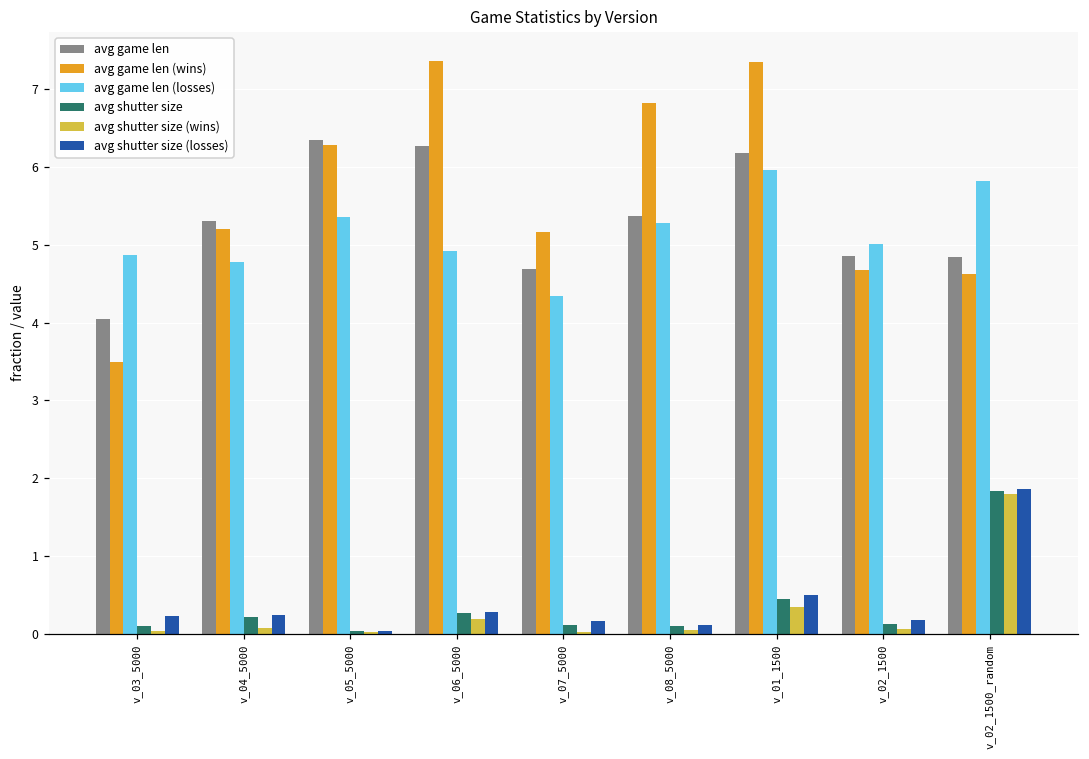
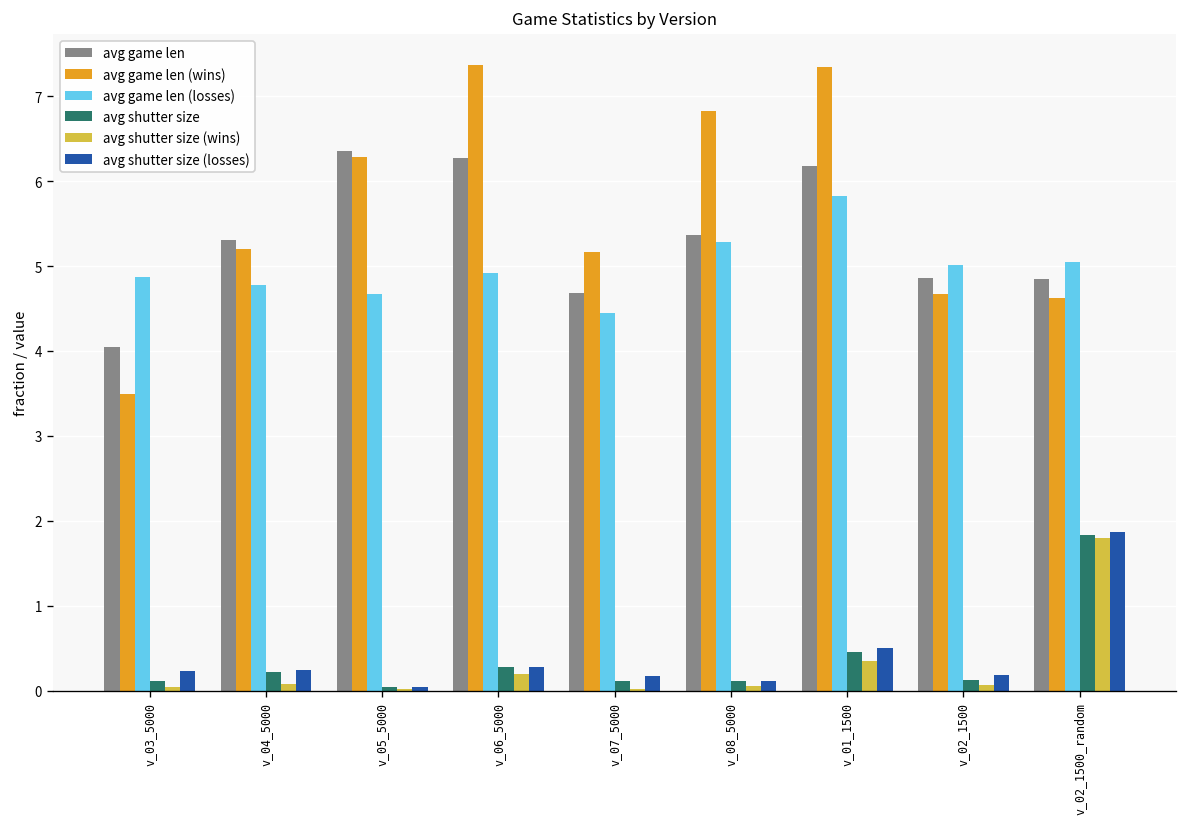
  {
    "avg game len": {
      "v_03_5000": 4.1,
      "v_04_5000": 5.3,
      "v_05_5000": 6.4,
      "v_06_5000": 6.3,
      "v_07_5000": 4.7,
      "v_08_5000": 5.4,
      "v_01_1500": 6.2,
      "v_02_1500": 4.9,
      "v_02_1500_random": 4.8
    },
    "avg game len (losses)": {
      "v_03_5000": 4.9,
      "v_04_5000": 4.8,
-     "v_05_5000": 5.4,
+     "v_05_5000": 4.7,
      "v_06_5000": 4.9,
-     "v_07_5000": 4.3,
+     "v_07_5000": 4.5,
      "v_08_5000": 5.3,
-     "v_01_1500": 6.0,
+     "v_01_1500": 5.8,
      "v_02_1500": 5.0,
-     "v_02_1500_random": 5.8
+     "v_02_1500_random": 5.0
    },
    "avg shutter size": {
      "v_03_5000": 0.1,
      "v_04_5000": 0.2,
      "v_05_5000": 0.0,
      "v_06_5000": 0.3,
      "v_07_5000": 0.1,
      "v_08_5000": 0.1,
      "v_01_1500": 0.5,
      "v_02_1500": 0.1,
      "v_02_1500_random": 1.8
    },
    "avg shutter size (losses)": {
      "v_03_5000": 0.2,
      "v_04_5000": 0.2,
      "v_05_5000": 0.0,
      "v_06_5000": 0.3,
      "v_07_5000": 0.2,
      "v_08_5000": 0.1,
      "v_01_1500": 0.5,
      "v_02_1500": 0.2,
      "v_02_1500_random": 1.9
    }
  }
